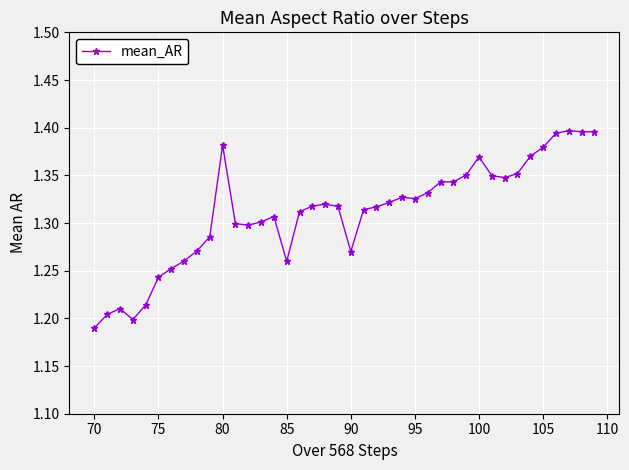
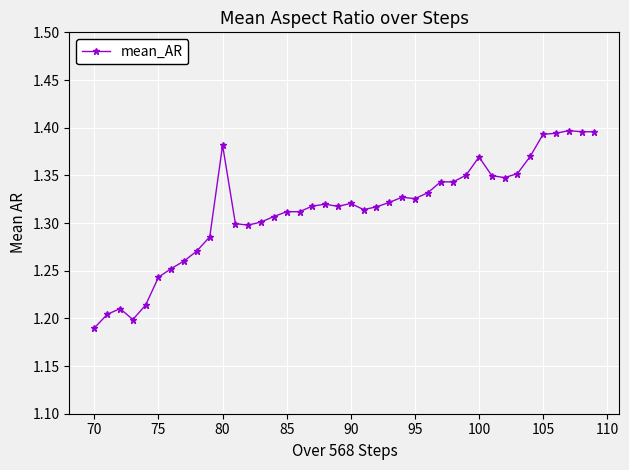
  {
    "70": 1.19,
    "75": 1.24,
    "80": 1.38,
-   "85": 1.26,
-   "90": 1.27,
+   "85": 1.31,
+   "90": 1.32,
    "95": 1.33,
    "100": 1.37,
-   "105": 1.38
+   "105": 1.39
  }
